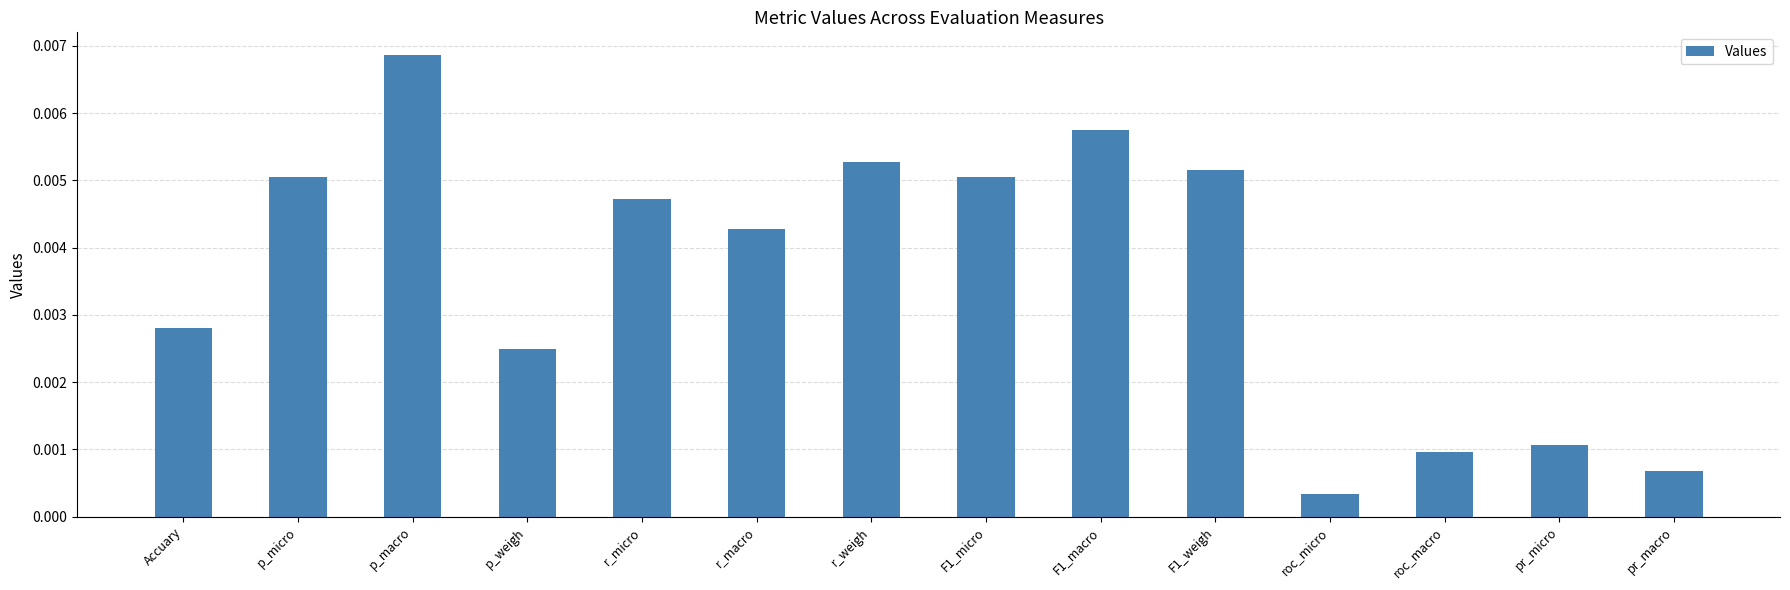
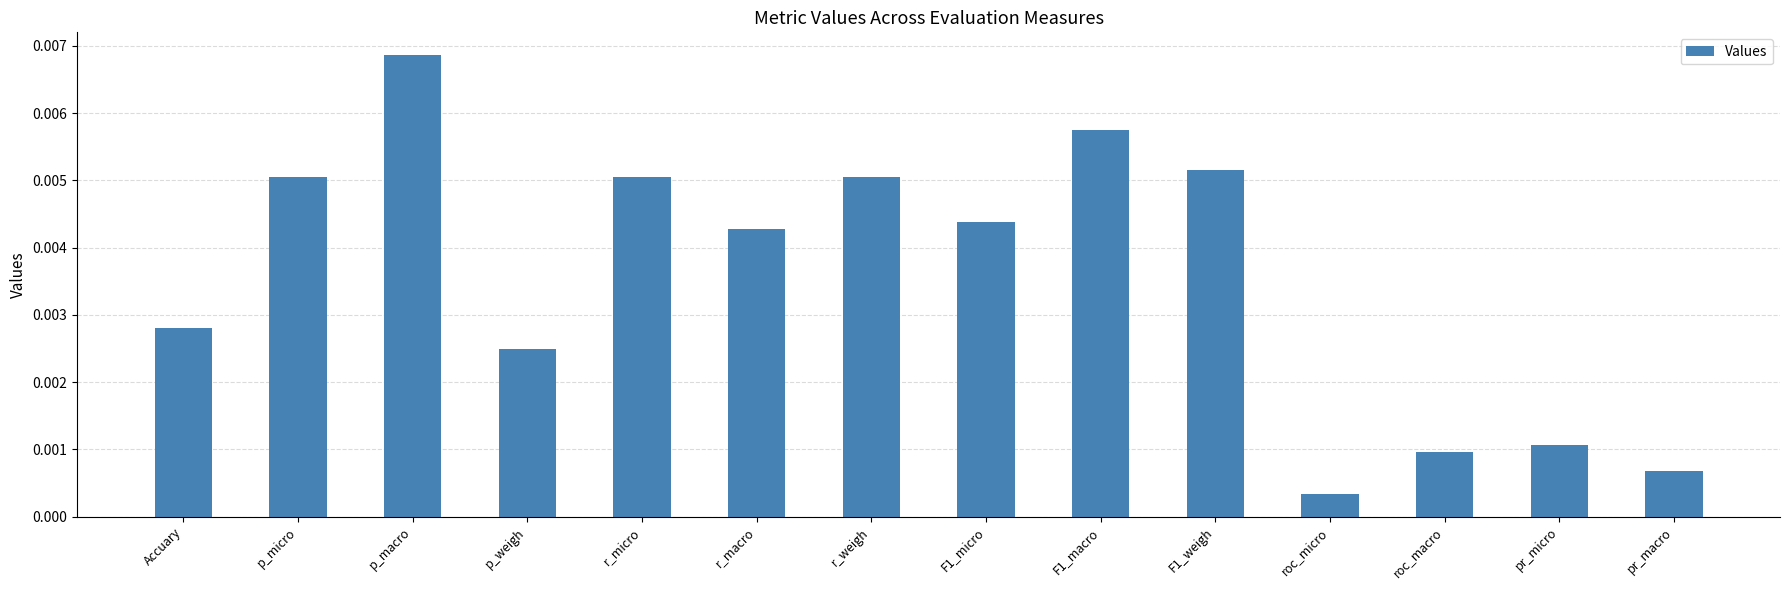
  {
    "Accuary": 0.0028,
    "p_micro": 0.0051,
    "p_macro": 0.0069,
    "p_weigh": 0.0025,
-   "r_micro": 0.0047,
+   "r_micro": 0.0051,
    "r_macro": 0.0043,
-   "r_weigh": 0.0053,
-   "F1_micro": 0.0051,
+   "r_weigh": 0.0051,
+   "F1_micro": 0.0044,
    "F1_macro": 0.0057,
    "F1_weigh": 0.0052,
    "roc_micro": 0.0003,
    "roc_macro": 0.0010,
    "pr_micro": 0.0011,
    "pr_macro": 0.0007
  }
